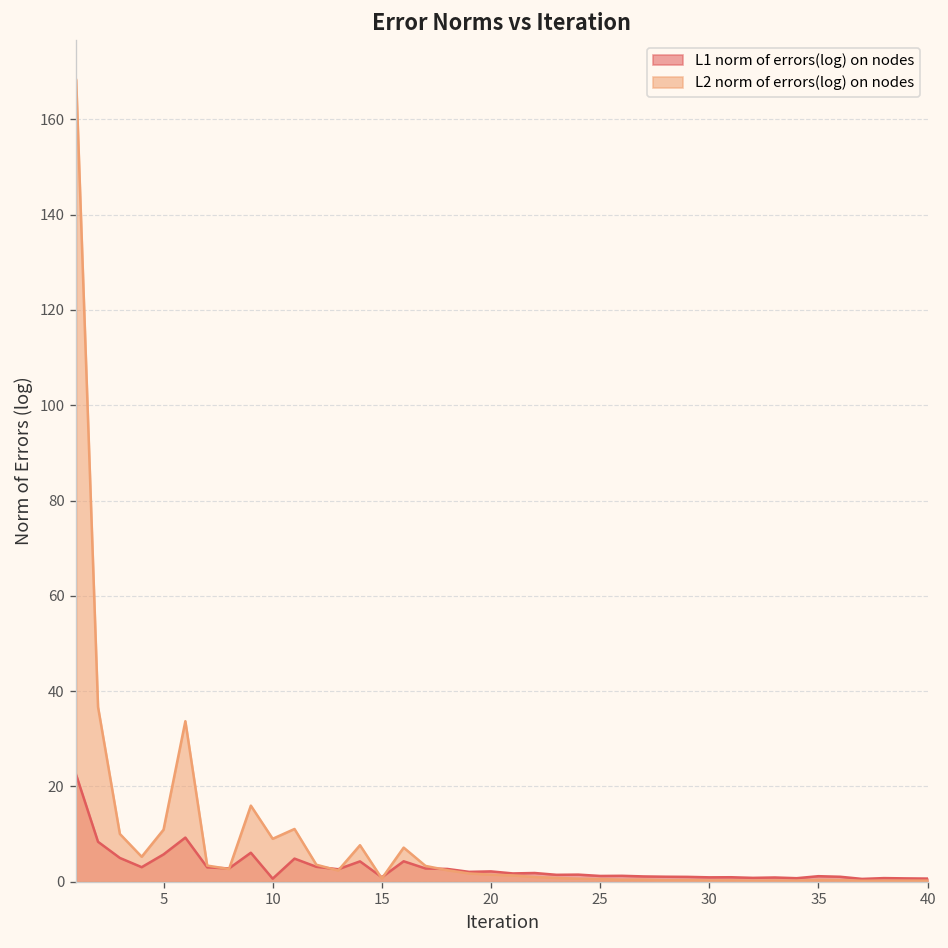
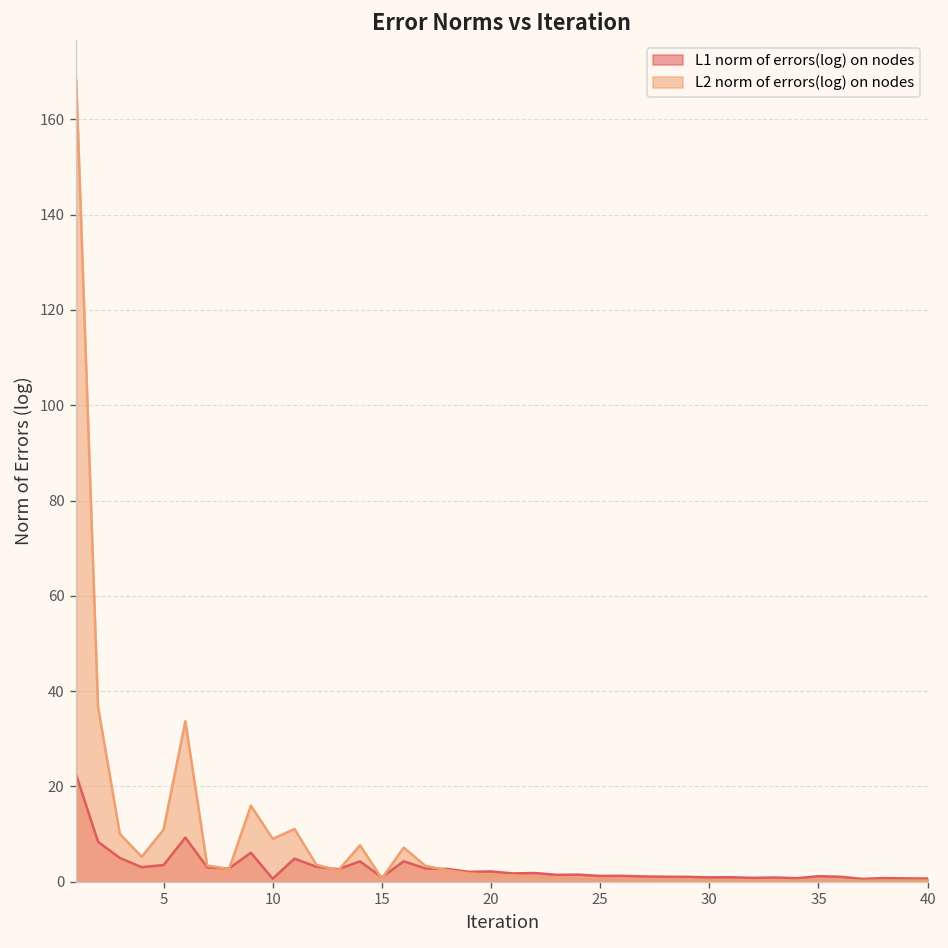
  {
    "L1 norm of errors(log) on nodes": {
-     "5": 6,
+     "5": 3,
      "10": 1,
      "20": 2,
      "30": 1,
      "35": 1
    },
    "L2 norm of errors(log) on nodes": {
      "5": 11,
      "10": 9,
      "20": 1,
      "30": 0,
      "35": 0
    }
  }
